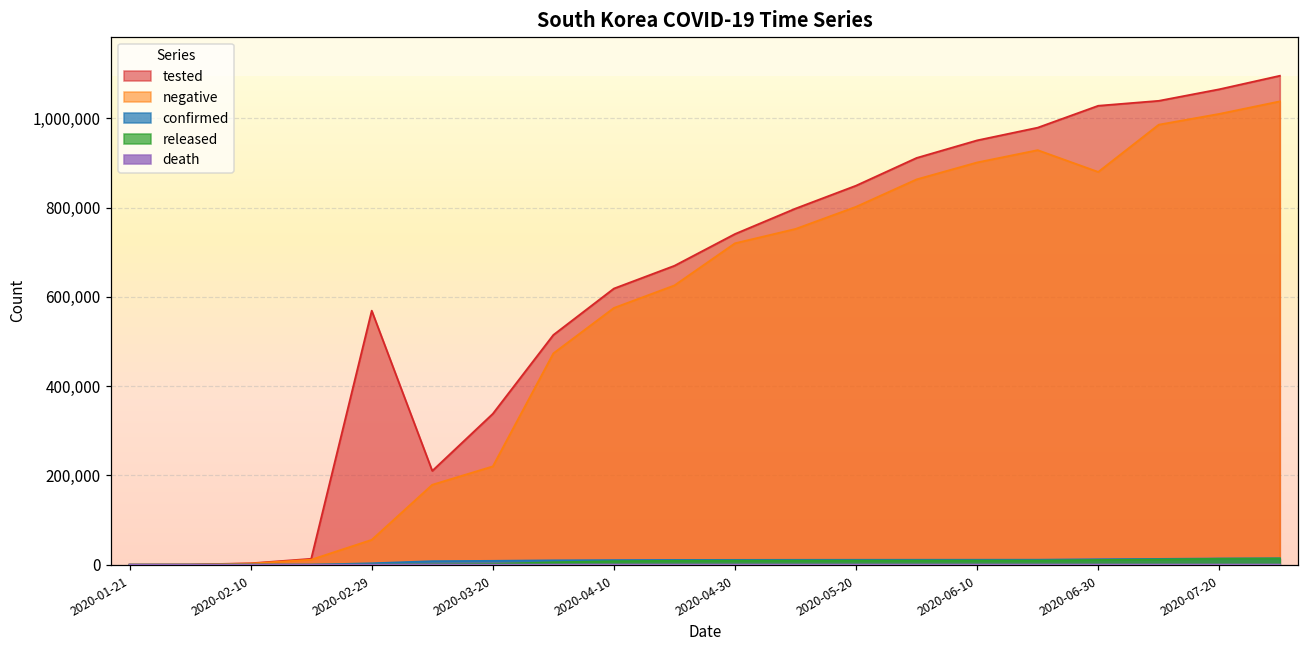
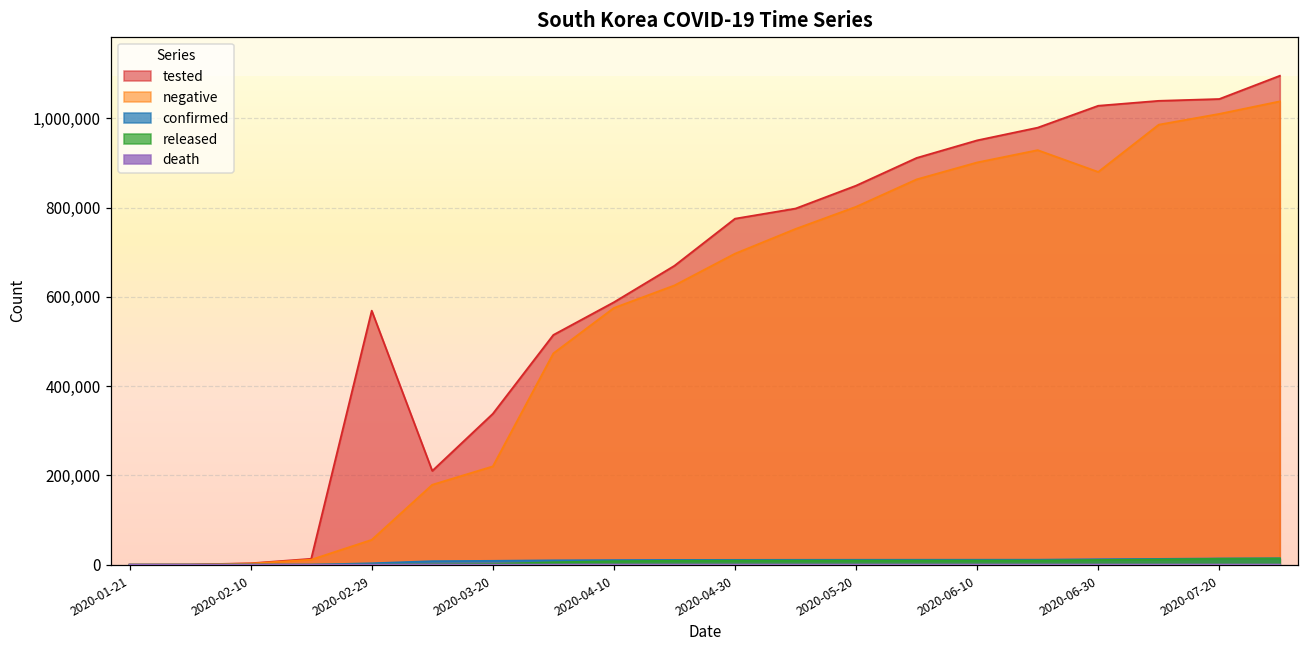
  {
    "tested": {
      "2020-02-29": "570,000",
      "2020-03-20": "340,000",
-     "2020-04-10": "620,000",
-     "2020-04-30": "740,000",
+     "2020-04-10": "590,000",
+     "2020-04-30": "780,000",
      "2020-05-20": "850,000",
      "2020-06-10": "950,000",
      "2020-06-30": "1,030,000",
-     "2020-07-20": "1,060,000"
+     "2020-07-20": "1,040,000"
    },
    "negative": {
      "2020-02-29": "60,000",
      "2020-03-20": "220,000",
      "2020-04-10": "580,000",
-     "2020-04-30": "720,000",
+     "2020-04-30": "700,000",
      "2020-05-20": "800,000",
      "2020-06-10": "900,000",
      "2020-06-30": "880,000",
      "2020-07-20": "1,010,000"
    },
    "confirmed": {
      "2020-03-20": "10,000"
    },
    "death": {
      "2020-04-10": "0",
      "2020-04-30": "0",
      "2020-05-20": "0",
      "2020-06-10": "0",
      "2020-06-30": "0",
      "2020-07-20": "0"
    }
  }
